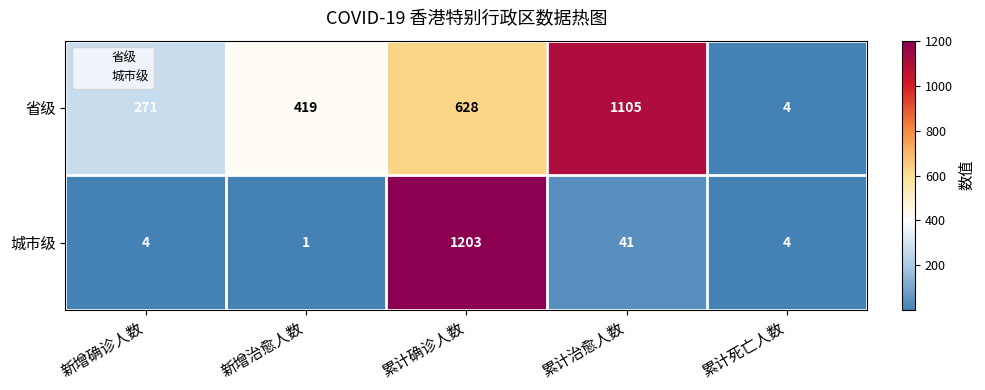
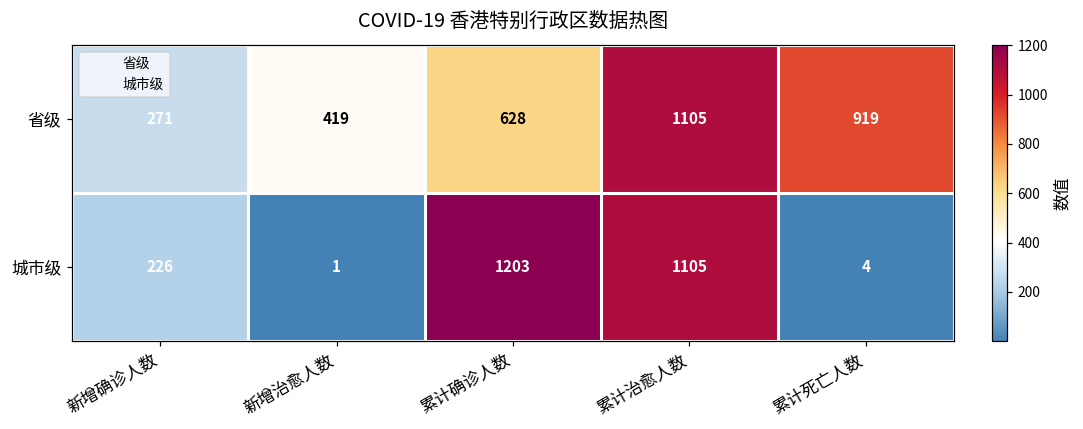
  {
    "省级": {
      "新增确诊人数": 271,
      "新增治愈人数": 419,
      "累计确诊人数": 628,
      "累计治愈人数": 1105,
-     "累计死亡人数": 4
+     "累计死亡人数": 919
    },
    "城市级": {
-     "新增确诊人数": 4,
+     "新增确诊人数": 226,
      "新增治愈人数": 1,
      "累计确诊人数": 1203,
-     "累计治愈人数": 41,
+     "累计治愈人数": 1105,
      "累计死亡人数": 4
    }
  }
